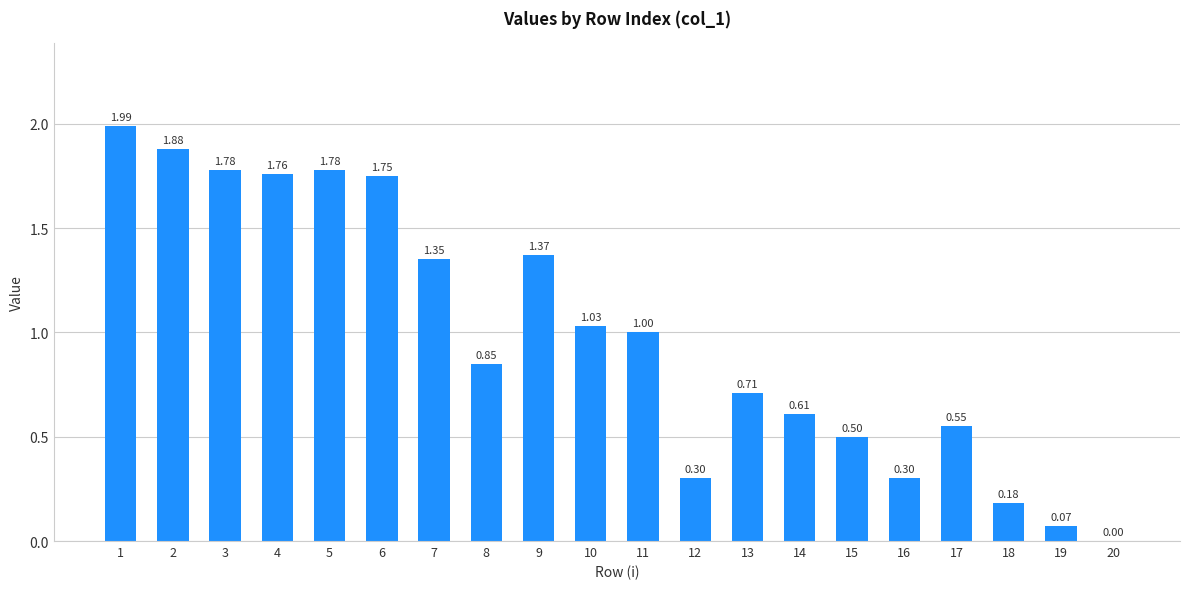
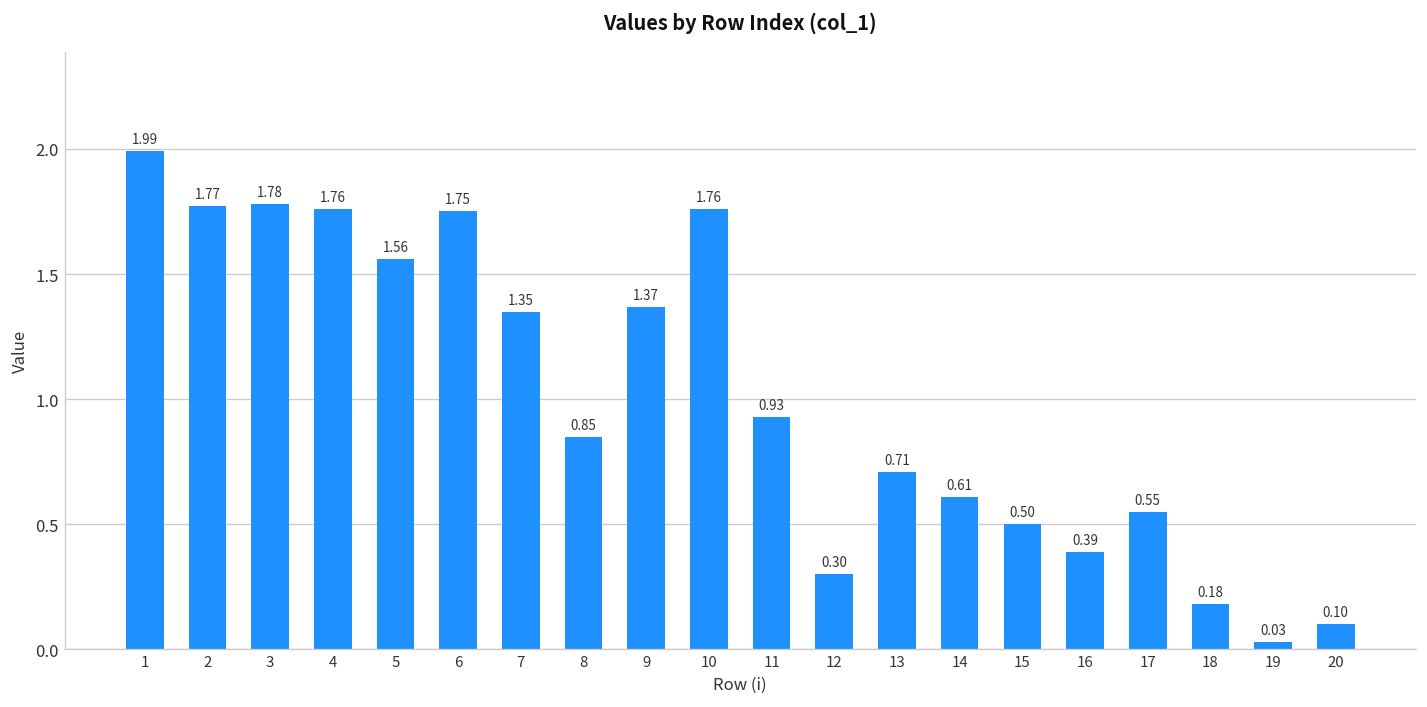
  {
    "1": 1.99,
-   "2": 1.88,
+   "2": 1.77,
    "3": 1.78,
    "4": 1.76,
-   "5": 1.78,
+   "5": 1.56,
    "6": 1.75,
    "7": 1.35,
    "8": 0.85,
    "9": 1.37,
-   "10": 1.03,
-   "11": 1.00,
+   "10": 1.76,
+   "11": 0.93,
    "12": 0.30,
    "13": 0.71,
    "14": 0.61,
    "15": 0.50,
-   "16": 0.30,
+   "16": 0.39,
    "17": 0.55,
    "18": 0.18,
-   "19": 0.07,
-   "20": 0.00
+   "19": 0.03,
+   "20": 0.10
  }
